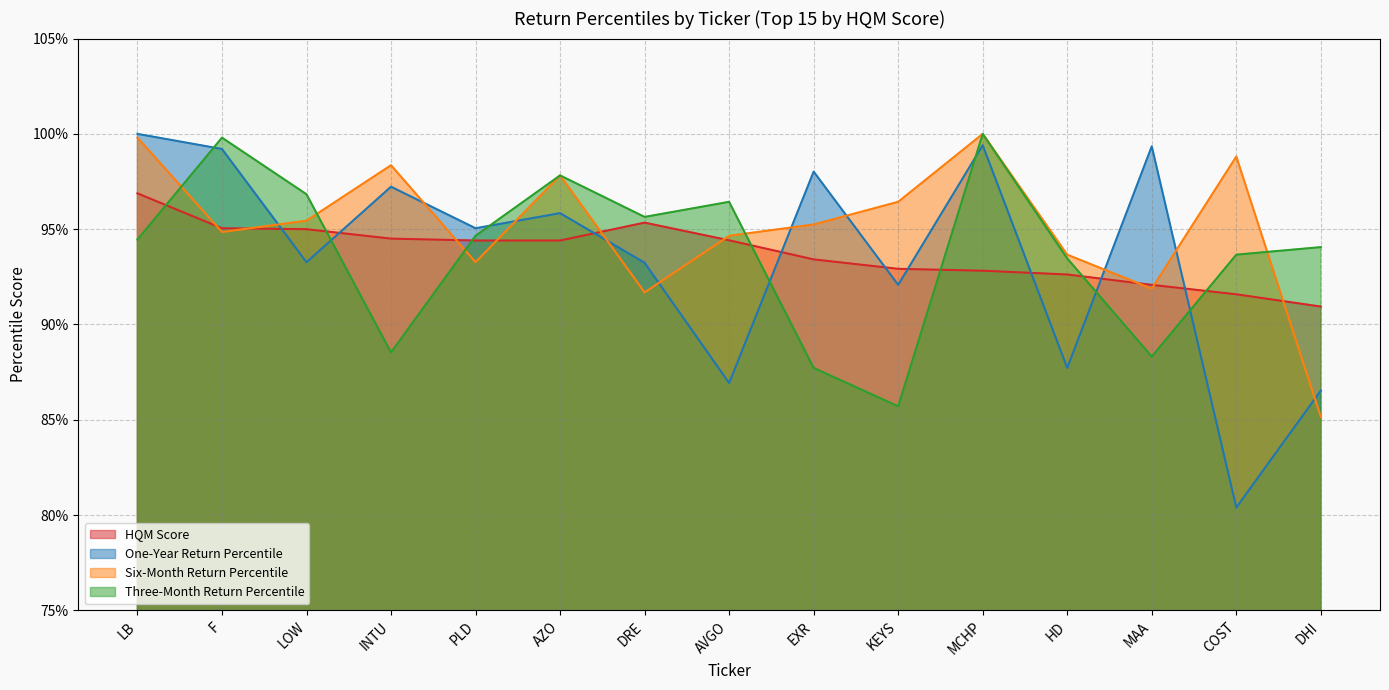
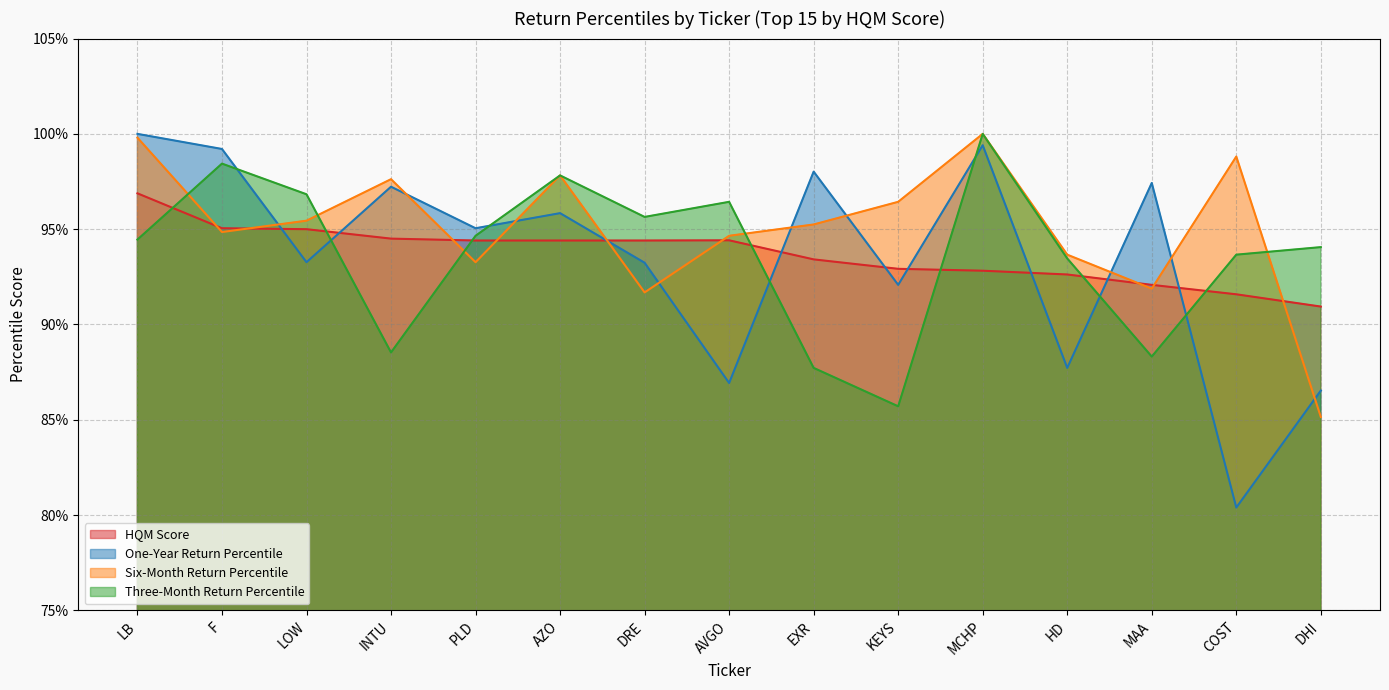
  {
    "HQM Score": {
      "LB": "96.9%",
      "F": "95.0%",
      "LOW": "95.0%",
      "INTU": "94.5%",
      "PLD": "94.4%",
      "AZO": "94.4%",
-     "DRE": "95.3%",
+     "DRE": "94.4%",
      "AVGO": "94.4%",
      "EXR": "93.4%",
      "KEYS": "92.9%",
      "MCHP": "92.8%",
      "HD": "92.6%",
      "MAA": "92.1%",
      "COST": "91.6%",
      "DHI": "90.9%"
    },
    "One-Year Return Percentile": {
      "LB": "100.0%",
      "F": "99.2%",
      "LOW": "93.3%",
      "INTU": "97.2%",
      "PLD": "95.0%",
      "AZO": "95.8%",
      "DRE": "93.2%",
      "AVGO": "86.9%",
      "EXR": "98.0%",
      "KEYS": "92.1%",
      "MCHP": "99.4%",
      "HD": "87.7%",
-     "MAA": "99.3%",
+     "MAA": "97.4%",
      "COST": "80.4%",
      "DHI": "86.5%"
    },
    "Six-Month Return Percentile": {
      "LB": "99.8%",
      "F": "94.9%",
      "LOW": "95.4%",
-     "INTU": "98.4%",
+     "INTU": "97.6%",
      "PLD": "93.3%",
      "DRE": "91.7%",
      "AVGO": "94.7%",
      "EXR": "95.2%",
      "KEYS": "96.4%",
      "HD": "93.7%",
      "MAA": "91.9%",
      "COST": "98.8%",
      "DHI": "85.1%"
    },
    "Three-Month Return Percentile": {
      "LB": "94.5%",
-     "F": "99.8%",
+     "F": "98.4%",
      "LOW": "96.8%",
      "INTU": "88.5%",
      "PLD": "94.7%",
      "DRE": "95.6%",
      "AVGO": "96.4%",
      "EXR": "87.7%",
      "KEYS": "85.7%",
      "HD": "93.5%",
      "MAA": "88.3%",
      "COST": "93.7%",
      "DHI": "94.1%"
    }
  }
